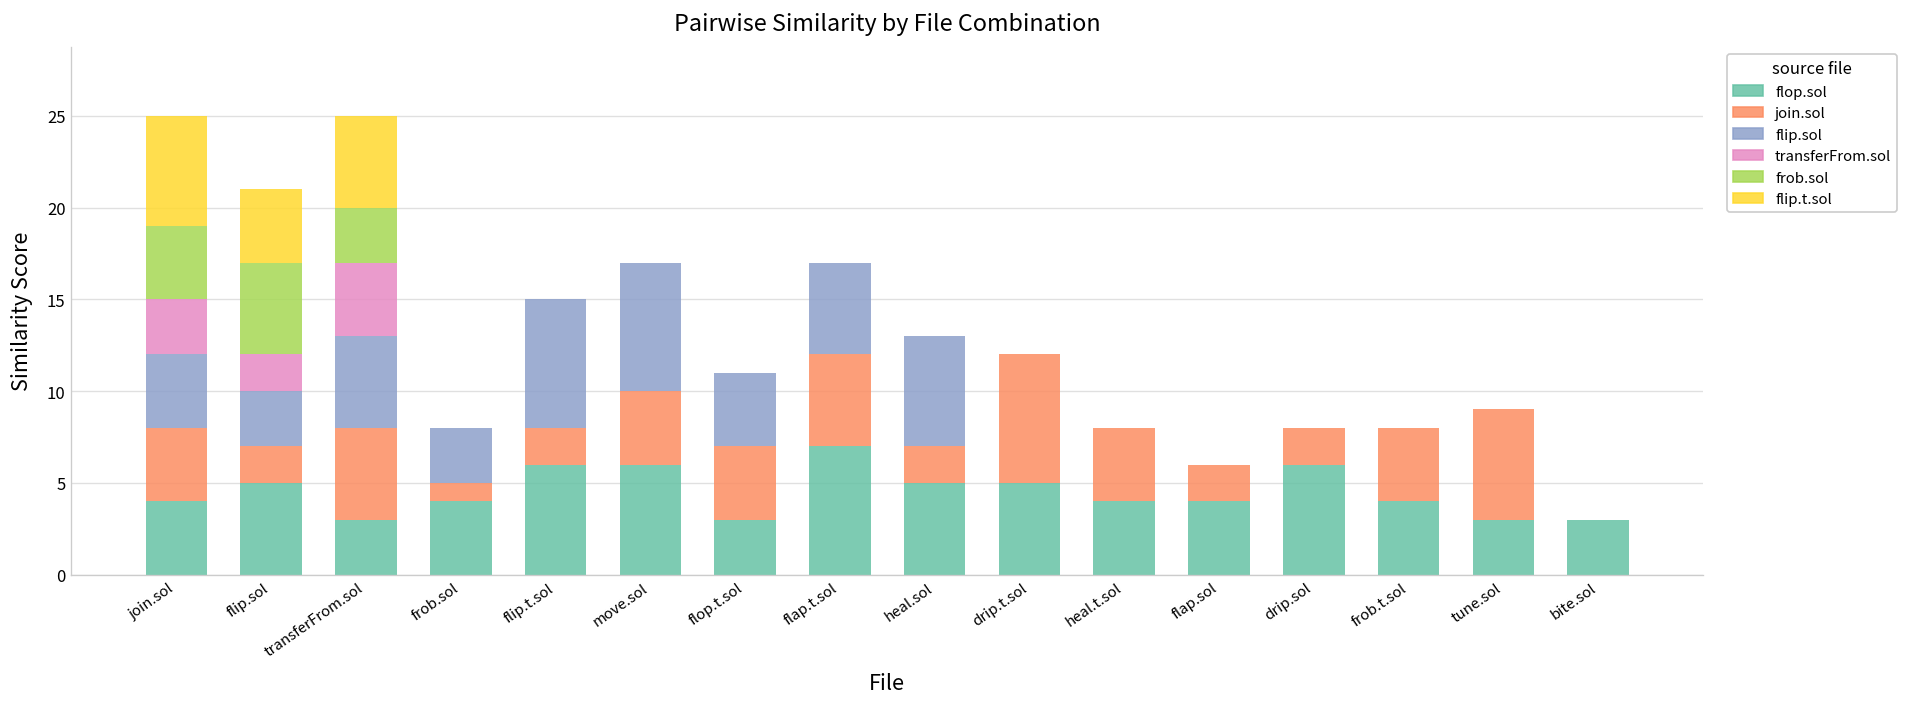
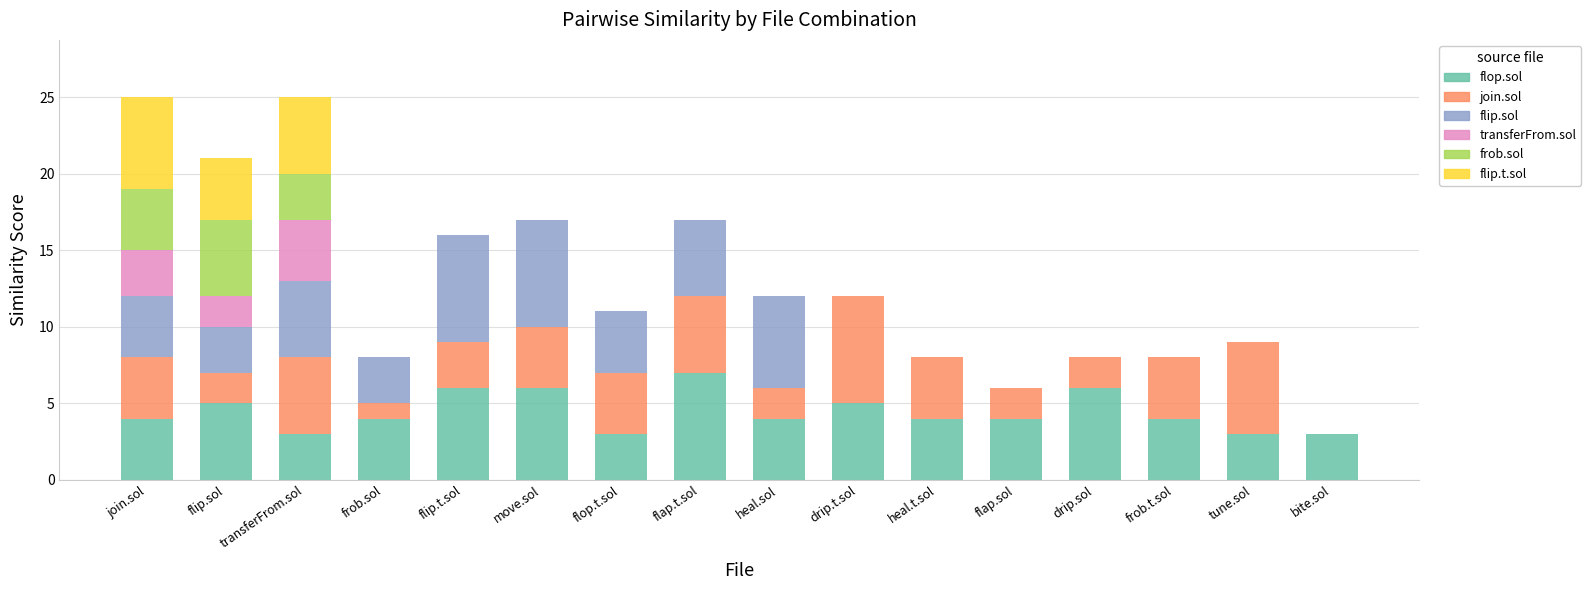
  {
    "flop.sol": {
      "join.sol": 4,
      "flip.sol": 5,
      "transferFrom.sol": 3,
      "frob.sol": 4,
      "flip.t.sol": 6,
      "move.sol": 6,
      "flop.t.sol": 3,
      "flap.t.sol": 7,
-     "heal.sol": 5,
+     "heal.sol": 4,
      "drip.t.sol": 5,
      "heal.t.sol": 4,
      "flap.sol": 4,
      "drip.sol": 6,
      "frob.t.sol": 4,
      "tune.sol": 3,
      "bite.sol": 3
    },
    "join.sol": {
      "join.sol": 4,
      "flip.sol": 2,
      "transferFrom.sol": 5,
      "frob.sol": 1,
-     "flip.t.sol": 2,
+     "flip.t.sol": 3,
      "move.sol": 4,
      "flop.t.sol": 4,
      "flap.t.sol": 5,
      "heal.sol": 2,
      "drip.t.sol": 7,
      "heal.t.sol": 4,
      "flap.sol": 2,
      "drip.sol": 2,
      "frob.t.sol": 4,
      "tune.sol": 6,
      "bite.sol": 0
    },
    "flip.sol": {
      "join.sol": 4,
      "flip.sol": 3,
      "transferFrom.sol": 5,
      "frob.sol": 3,
      "flip.t.sol": 7,
      "move.sol": 7,
      "flop.t.sol": 4,
      "flap.t.sol": 5,
      "heal.sol": 6,
      "drip.t.sol": 0,
      "heal.t.sol": 0,
      "flap.sol": 0,
      "drip.sol": 0,
      "frob.t.sol": 0,
      "tune.sol": 0,
      "bite.sol": 0
    },
    "transferFrom.sol": {
      "join.sol": 3,
      "flip.sol": 2,
      "transferFrom.sol": 4,
      "frob.sol": 0,
      "flip.t.sol": 0,
      "move.sol": 0,
      "flop.t.sol": 0,
      "flap.t.sol": 0,
      "heal.sol": 0,
      "drip.t.sol": 0,
      "heal.t.sol": 0,
      "flap.sol": 0,
      "drip.sol": 0,
      "frob.t.sol": 0,
      "tune.sol": 0,
      "bite.sol": 0
    },
    "frob.sol": {
      "join.sol": 4,
      "flip.sol": 5,
      "transferFrom.sol": 3,
      "frob.sol": 0,
      "flip.t.sol": 0,
      "move.sol": 0,
      "flop.t.sol": 0,
      "flap.t.sol": 0,
      "heal.sol": 0,
      "drip.t.sol": 0,
      "heal.t.sol": 0,
      "flap.sol": 0,
      "drip.sol": 0,
      "frob.t.sol": 0,
      "tune.sol": 0,
      "bite.sol": 0
    },
    "flip.t.sol": {
      "join.sol": 6,
      "flip.sol": 4,
      "transferFrom.sol": 5,
      "frob.sol": 0,
      "flip.t.sol": 0,
      "move.sol": 0,
      "flop.t.sol": 0,
      "flap.t.sol": 0,
      "heal.sol": 0,
      "drip.t.sol": 0,
      "heal.t.sol": 0,
      "flap.sol": 0,
      "drip.sol": 0,
      "frob.t.sol": 0,
      "tune.sol": 0,
      "bite.sol": 0
    }
  }
